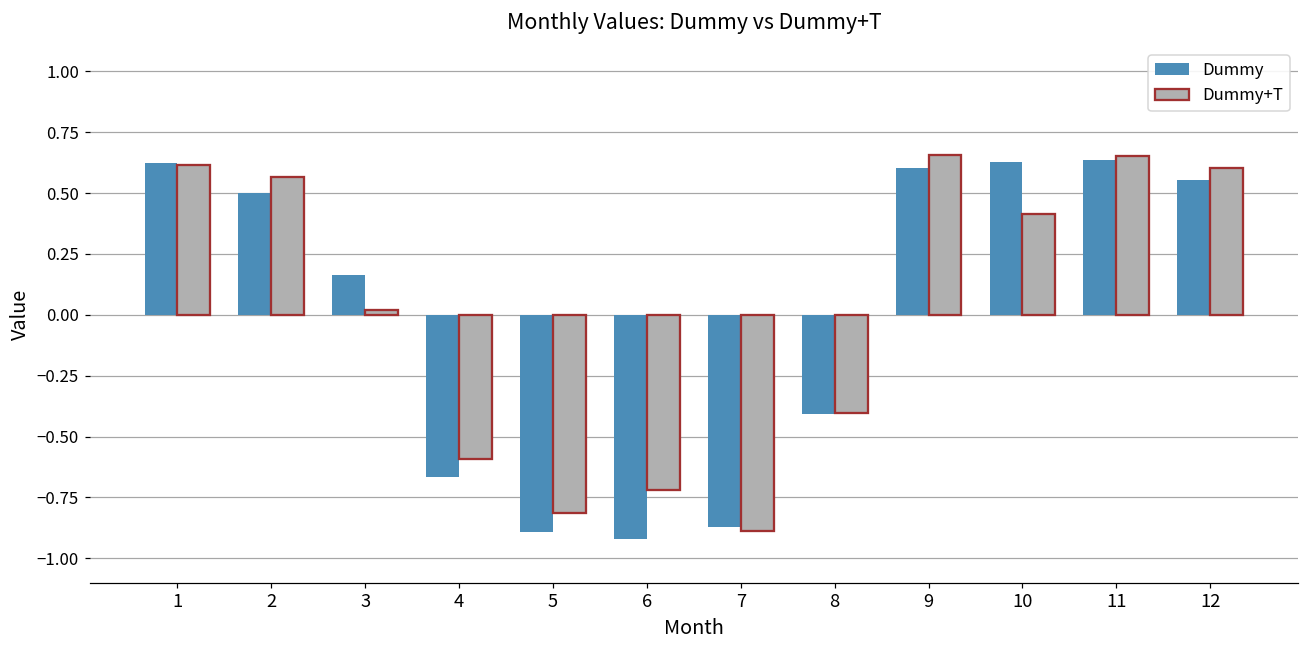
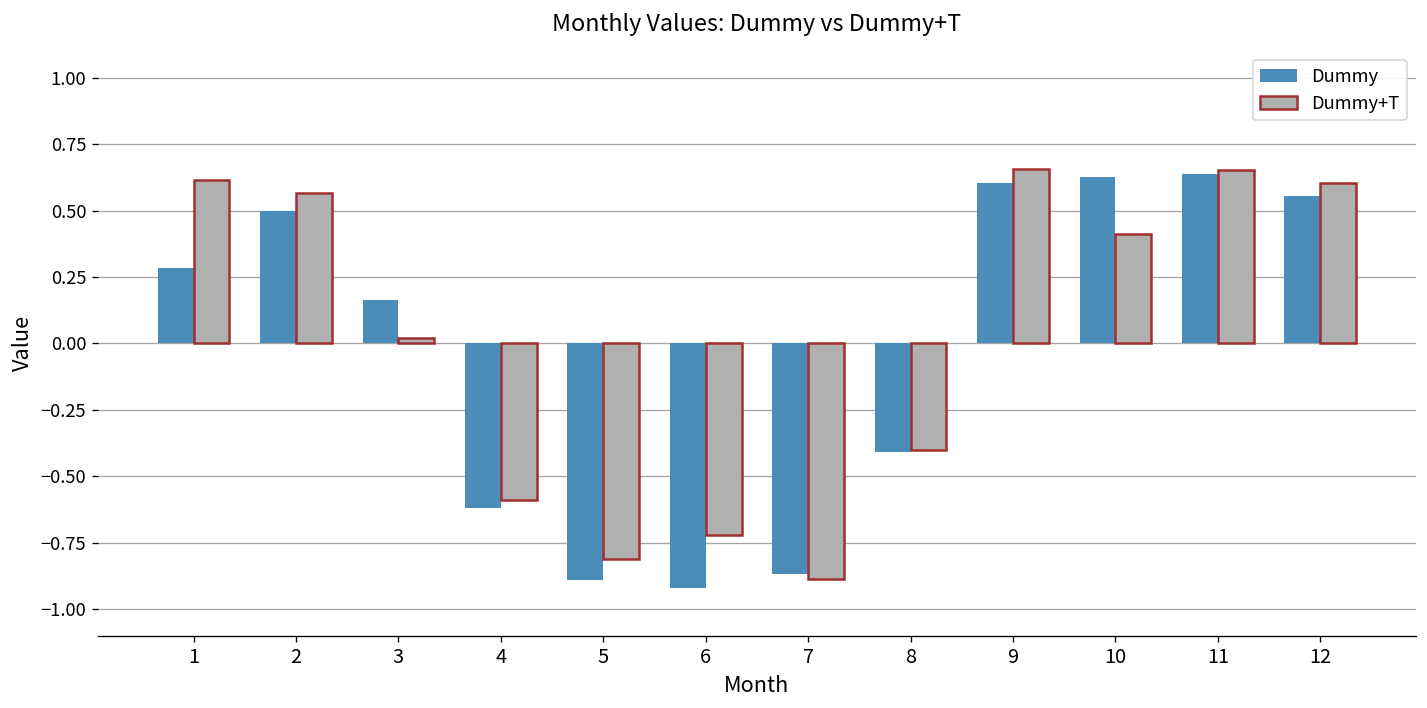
  {
    "Dummy": {
-     "1": 0.62,
+     "1": 0.28,
      "2": 0.50,
      "3": 0.16,
-     "4": -0.67,
+     "4": -0.62,
      "5": -0.89,
      "6": -0.92,
      "7": -0.87,
      "8": -0.41,
      "9": 0.60,
      "10": 0.63,
      "11": 0.64,
      "12": 0.55
    },
    "Dummy+T": {
      "1": 0.62,
      "2": 0.57,
      "3": 0.02,
      "4": -0.59,
      "5": -0.81,
      "6": -0.72,
      "7": -0.89,
      "8": -0.40,
      "9": 0.66,
      "10": 0.41,
      "11": 0.65,
      "12": 0.60
    }
  }
